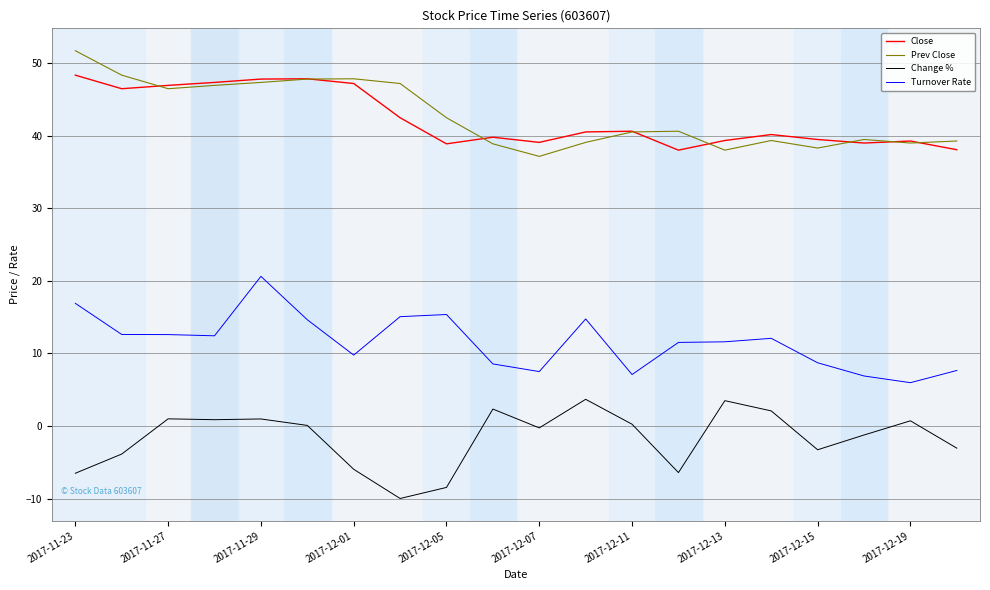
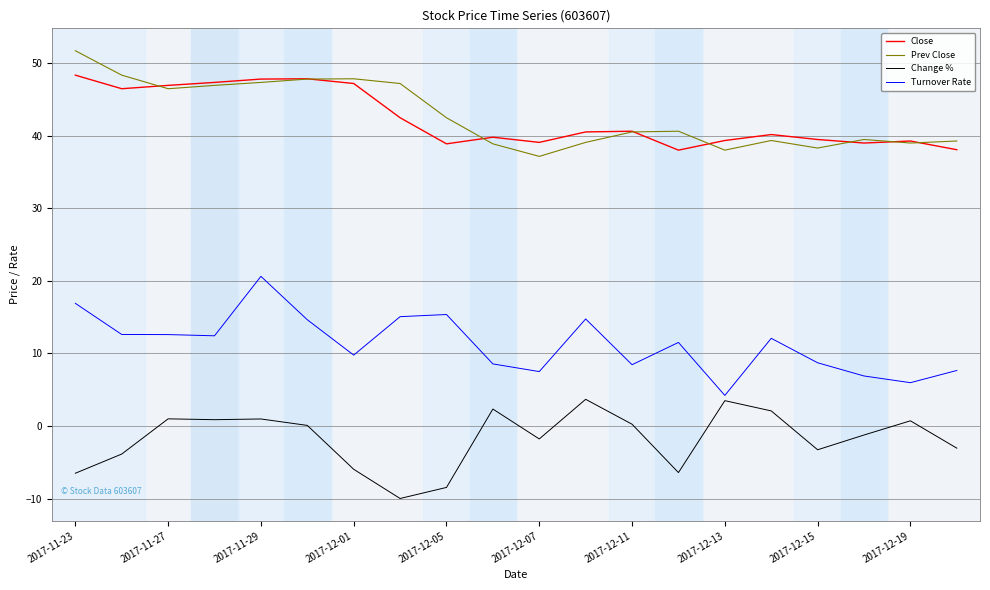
  {
    "Close": {
      "2017-11-23": 48,
      "2017-11-27": 47,
      "2017-11-29": 48,
      "2017-12-01": 47,
      "2017-12-05": 39,
      "2017-12-07": 39,
      "2017-12-13": 39,
      "2017-12-15": 40
    },
    "Prev Close": {
      "2017-11-23": 52,
      "2017-11-27": 47,
      "2017-11-29": 47,
      "2017-12-01": 48,
      "2017-12-05": 43,
      "2017-12-07": 37,
      "2017-12-13": 38,
      "2017-12-15": 38
    },
    "Change %": {
      "2017-11-27": 1,
      "2017-11-29": 1,
      "2017-12-01": -6,
      "2017-12-05": -8,
-     "2017-12-07": 0,
+     "2017-12-07": -2,
      "2017-12-11": 0,
      "2017-12-13": 3,
      "2017-12-15": -3,
      "2017-12-19": 1
    },
    "Turnover Rate": {
      "2017-11-23": 17,
      "2017-11-27": 13,
      "2017-11-29": 21,
      "2017-12-01": 10,
      "2017-12-05": 15,
      "2017-12-07": 8,
-     "2017-12-11": 7,
-     "2017-12-13": 12,
+     "2017-12-11": 8,
+     "2017-12-13": 4,
      "2017-12-15": 9,
      "2017-12-19": 6
    }
  }
